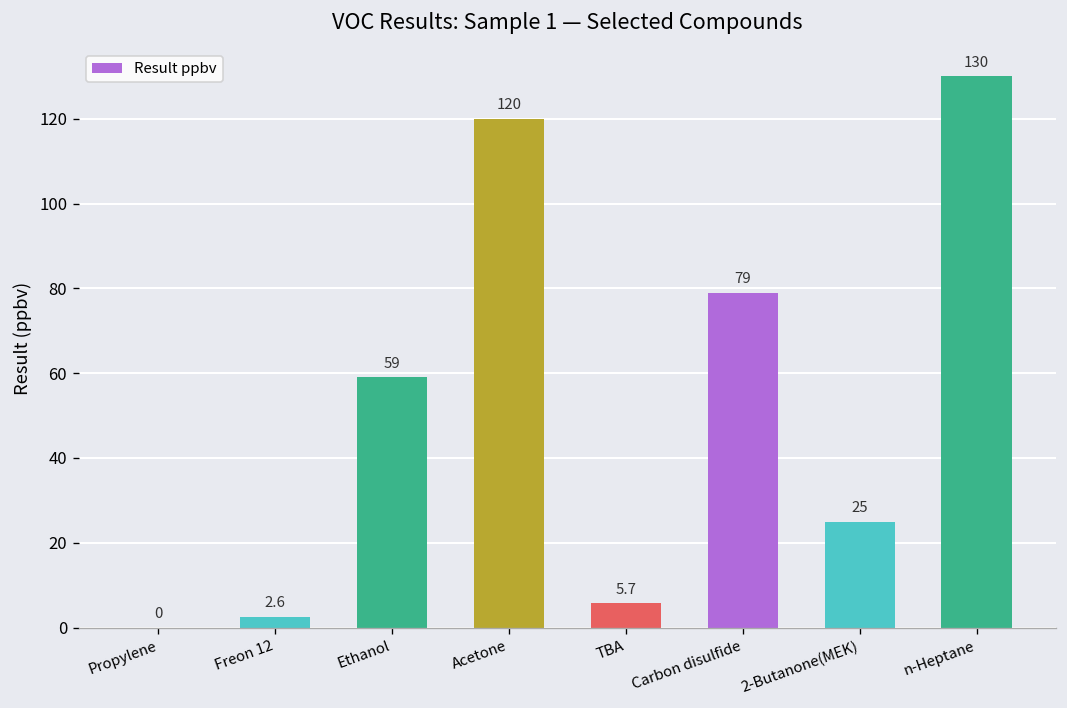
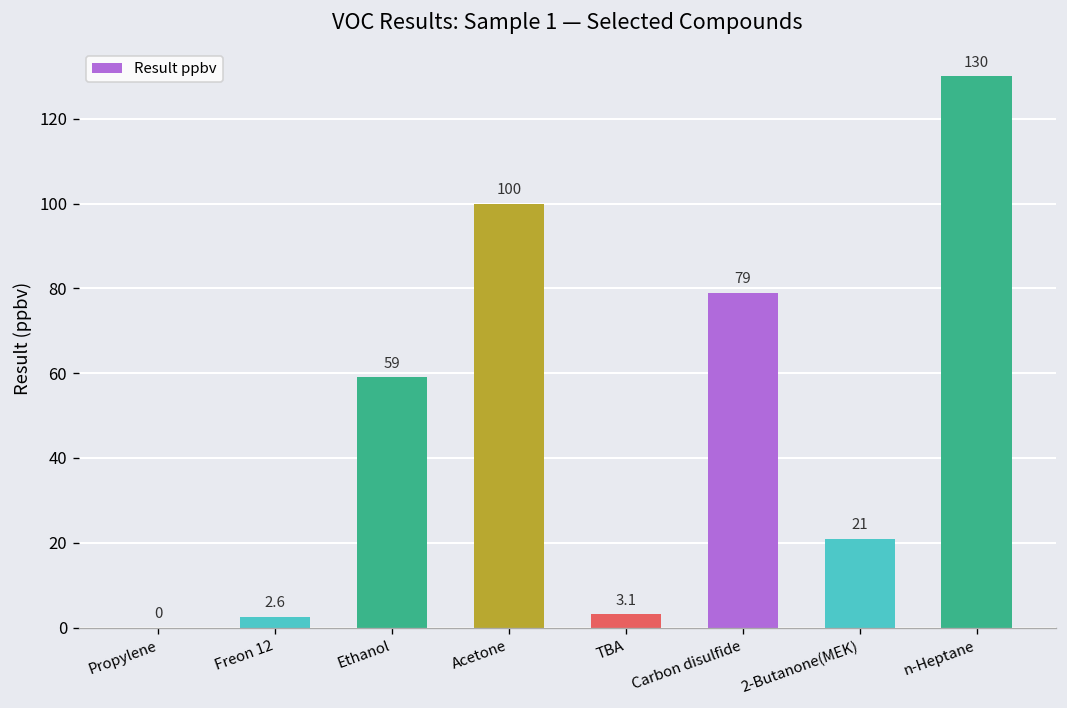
  {
    "Propylene": 0,
    "Freon 12": 2.6,
    "Ethanol": 59,
-   "Acetone": 120,
-   "TBA": 5.7,
+   "Acetone": 100,
+   "TBA": 3.1,
    "Carbon disulfide": 79,
-   "2-Butanone(MEK)": 25,
+   "2-Butanone(MEK)": 21,
    "n-Heptane": 130
  }
